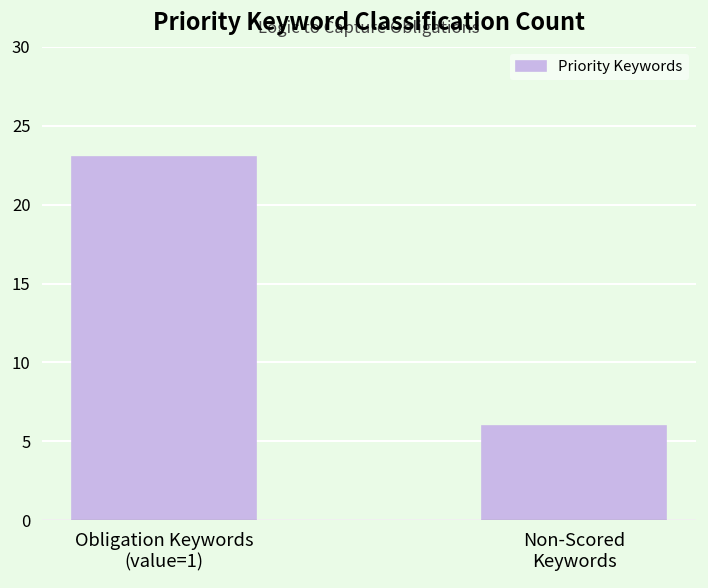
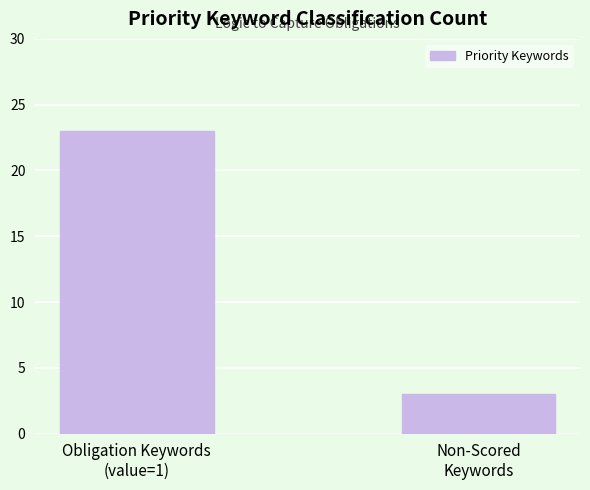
  {
    "Obligation Keywords (value=1)": 23,
-   "Non-Scored Keywords": 6
+   "Non-Scored Keywords": 3
  }
